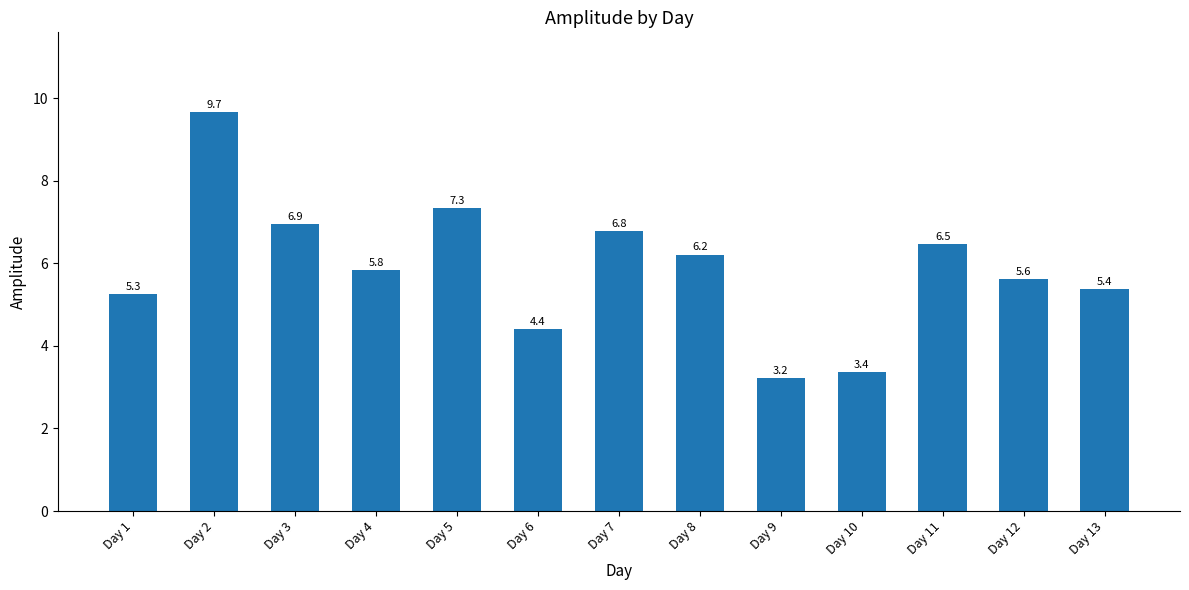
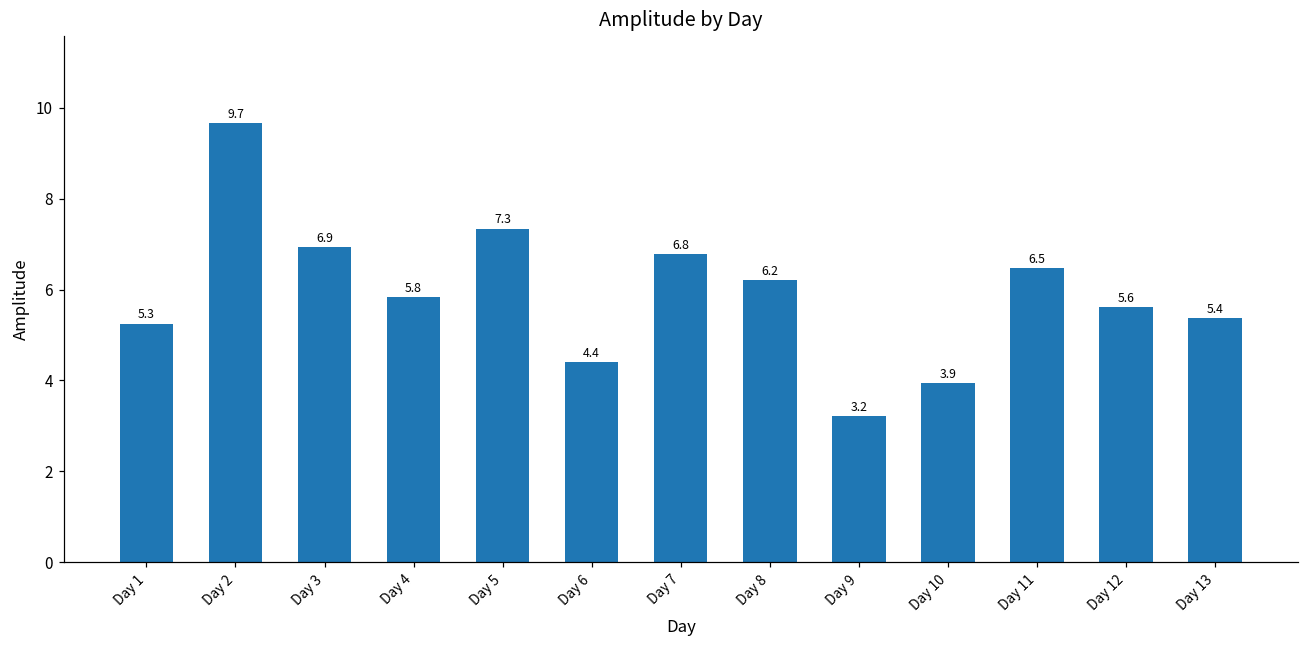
  {
    "Day 1": 5.3,
    "Day 2": 9.7,
    "Day 3": 6.9,
    "Day 4": 5.8,
    "Day 5": 7.3,
    "Day 6": 4.4,
    "Day 7": 6.8,
    "Day 8": 6.2,
    "Day 9": 3.2,
-   "Day 10": 3.4,
+   "Day 10": 3.9,
    "Day 11": 6.5,
    "Day 12": 5.6,
    "Day 13": 5.4
  }
